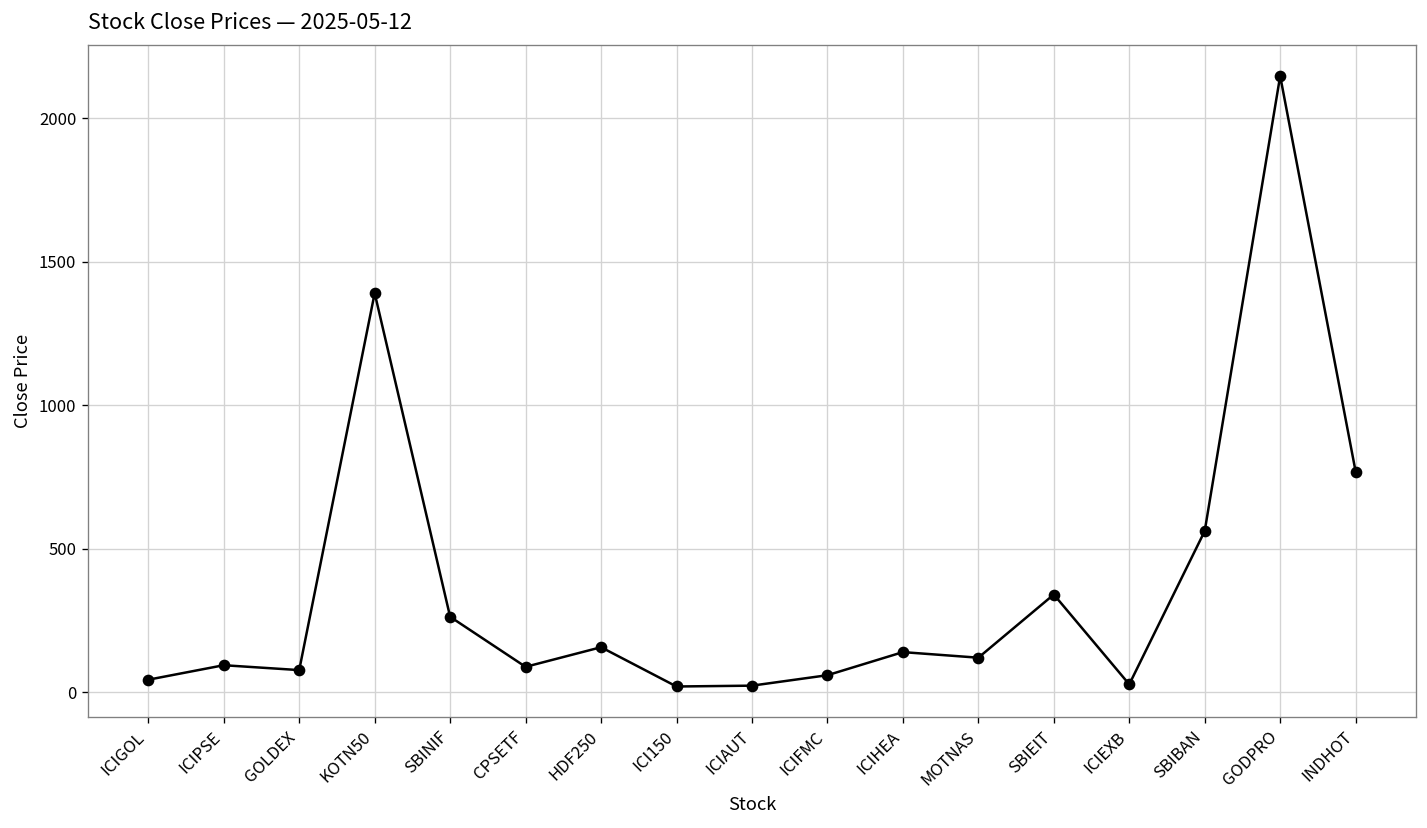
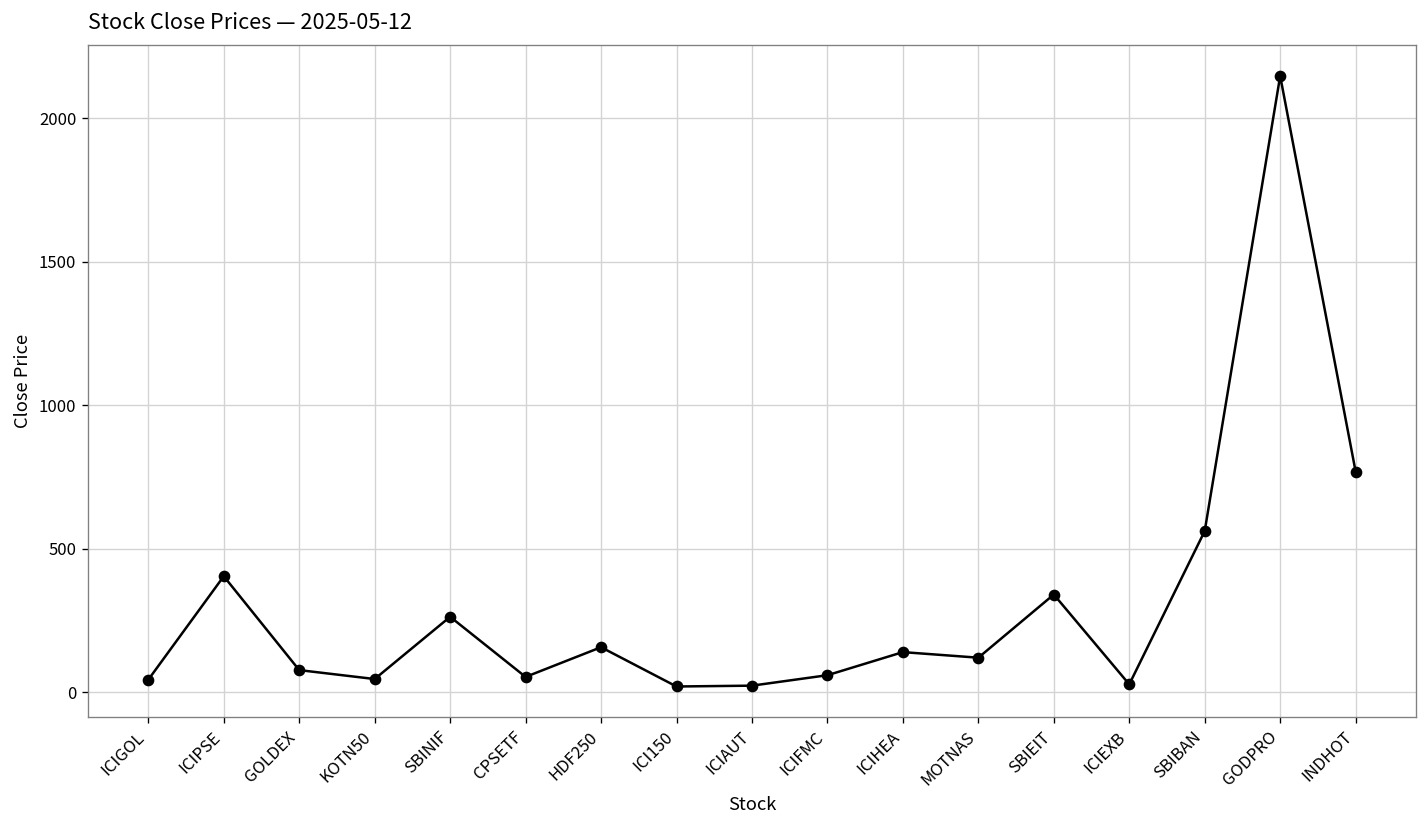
  {
    "ICIGOL": 40,
-   "ICIPSE": 100,
+   "ICIPSE": 400,
    "GOLDEX": 80,
-   "KOTN50": 1390,
+   "KOTN50": 50,
    "SBINIF": 260,
-   "CPSETF": 90,
+   "CPSETF": 50,
    "HDF250": 160,
    "ICI150": 20,
    "ICIAUT": 20,
    "ICIFMC": 60,
    "ICIHEA": 140,
    "MOTNAS": 120,
    "SBIEIT": 340,
    "ICIEXB": 30,
    "SBIBAN": 560,
    "GODPRO": 2150,
    "INDHOT": 770
  }
